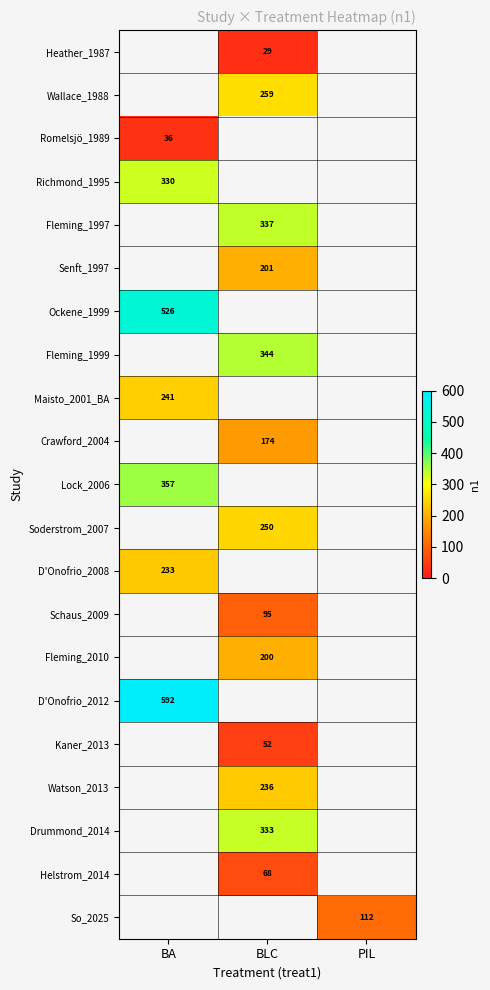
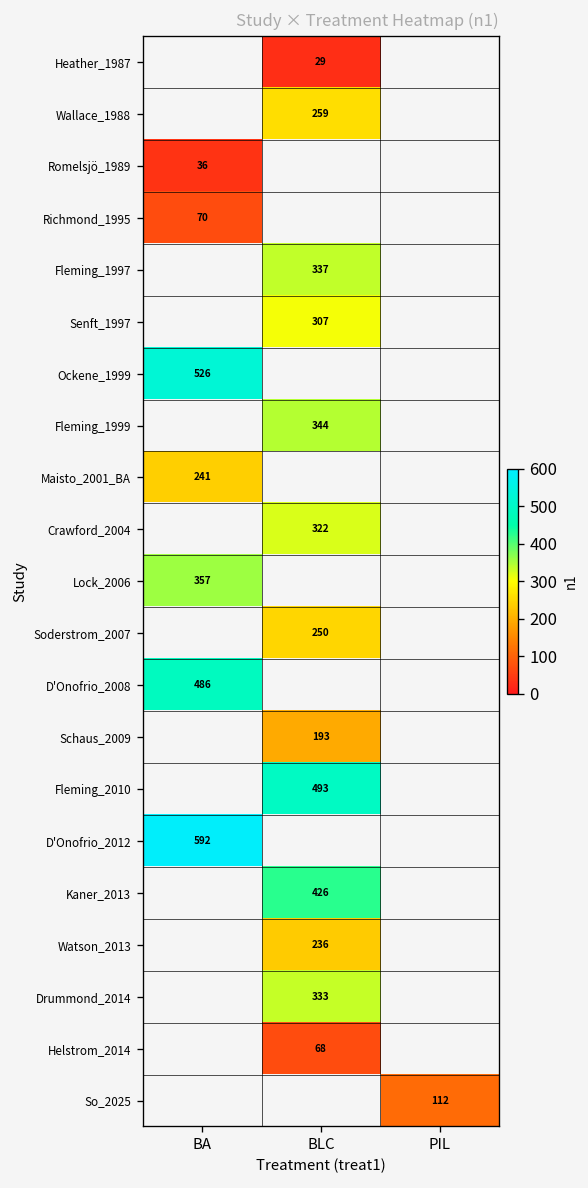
  {
    "Heather_1987": {
      "BLC": 29
    },
    "Wallace_1988": {
      "BLC": 259
    },
    "Romelsjö_1989": {
      "BA": 36
    },
    "Richmond_1995": {
-     "BA": 330
+     "BA": 70
    },
    "Fleming_1997": {
      "BLC": 337
    },
    "Senft_1997": {
-     "BLC": 201
+     "BLC": 307
    },
    "Ockene_1999": {
      "BA": 526
    },
    "Fleming_1999": {
      "BLC": 344
    },
    "Maisto_2001_BA": {
      "BA": 241
    },
    "Crawford_2004": {
-     "BLC": 174
+     "BLC": 322
    },
    "Lock_2006": {
      "BA": 357
    },
    "Soderstrom_2007": {
      "BLC": 250
    },
    "D'Onofrio_2008": {
-     "BA": 233
+     "BA": 486
    },
    "Schaus_2009": {
-     "BLC": 95
+     "BLC": 193
    },
    "Fleming_2010": {
-     "BLC": 200
+     "BLC": 493
    },
    "D'Onofrio_2012": {
      "BA": 592
    },
    "Kaner_2013": {
-     "BLC": 52
+     "BLC": 426
    },
    "Watson_2013": {
      "BLC": 236
    },
    "Drummond_2014": {
      "BLC": 333
    },
    "Helstrom_2014": {
      "BLC": 68
    },
    "So_2025": {
      "PIL": 112
    }
  }
